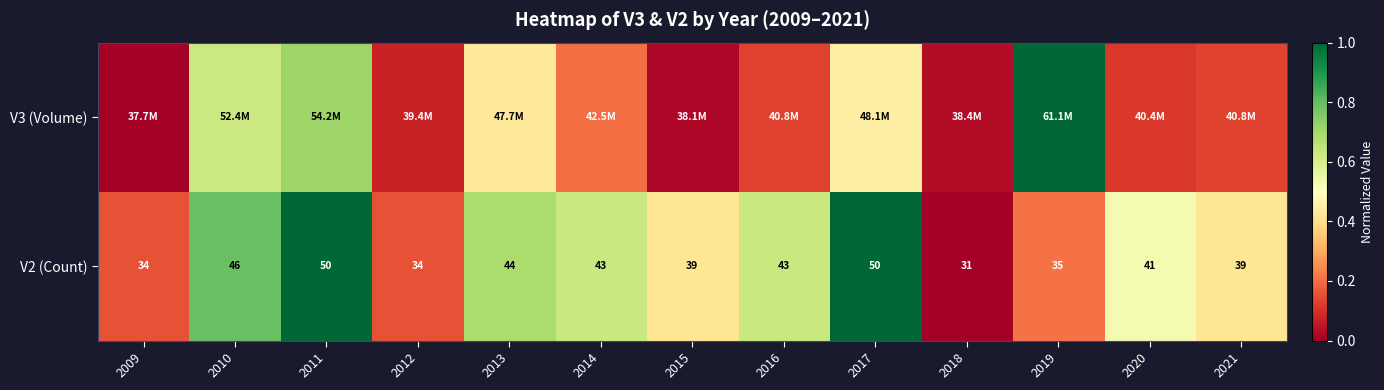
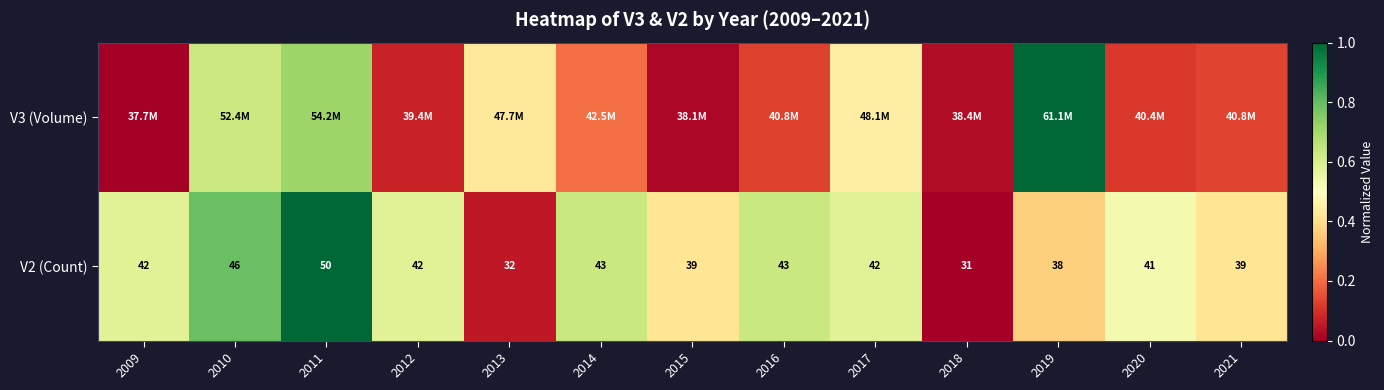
  {
    "V3 (Volume)": {
      "2009": "37.7M",
      "2010": "52.4M",
      "2011": "54.2M",
      "2012": "39.4M",
      "2013": "47.7M",
      "2014": "42.5M",
      "2015": "38.1M",
      "2016": "40.8M",
      "2017": "48.1M",
      "2018": "38.4M",
      "2019": "61.1M",
      "2020": "40.4M",
      "2021": "40.8M"
    },
    "V2 (Count)": {
-     "2009": "34",
+     "2009": "42",
      "2010": "46",
      "2011": "50",
-     "2012": "34",
-     "2013": "44",
+     "2012": "42",
+     "2013": "32",
      "2014": "43",
      "2015": "39",
      "2016": "43",
-     "2017": "50",
+     "2017": "42",
      "2018": "31",
-     "2019": "35",
+     "2019": "38",
      "2020": "41",
      "2021": "39"
    }
  }
